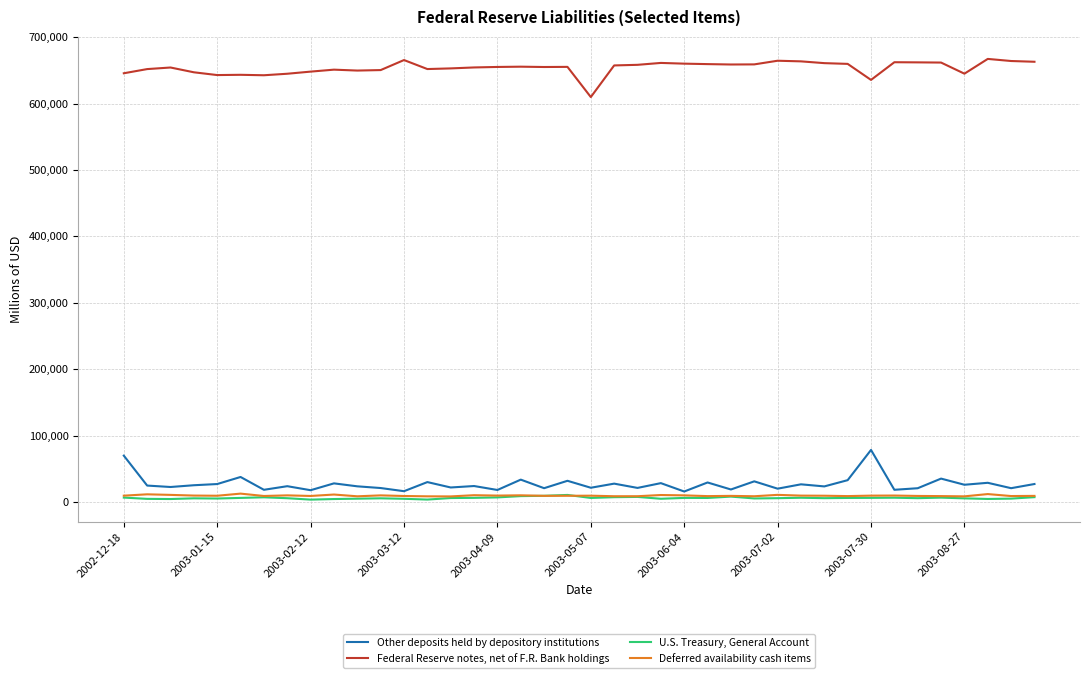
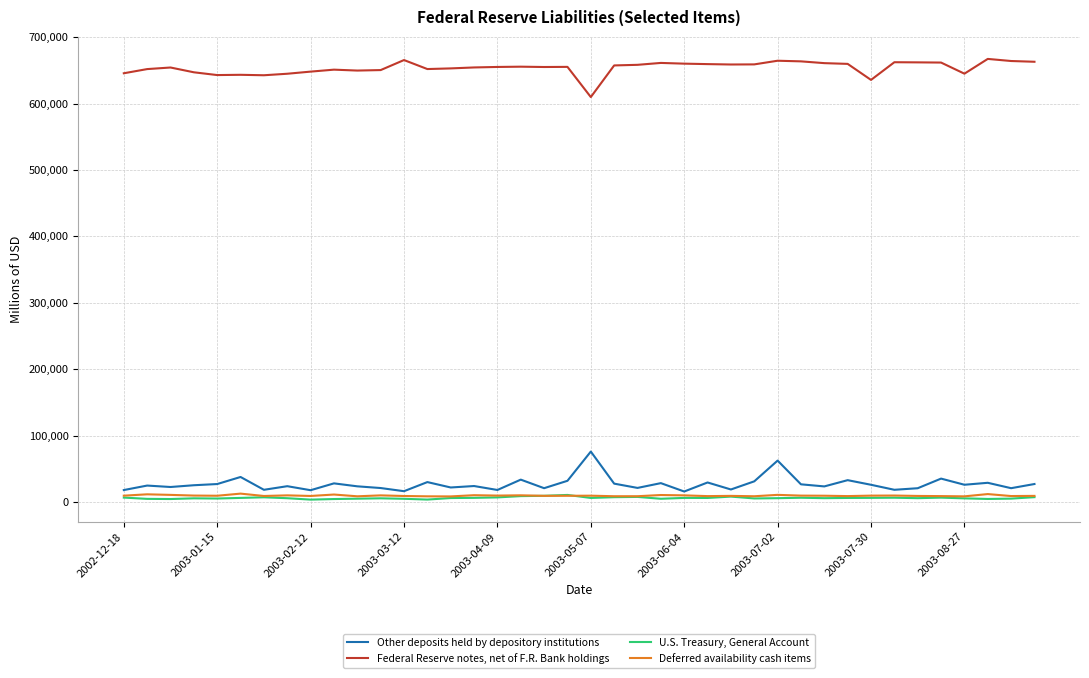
  {
    "Other deposits held by depository institutions": {
-     "2002-12-18": "70,000",
+     "2002-12-18": "20,000",
      "2003-01-15": "30,000",
      "2003-02-12": "20,000",
      "2003-03-12": "20,000",
      "2003-04-09": "20,000",
-     "2003-05-07": "20,000",
+     "2003-05-07": "80,000",
      "2003-06-04": "20,000",
-     "2003-07-02": "20,000",
-     "2003-07-30": "80,000",
+     "2003-07-02": "60,000",
+     "2003-07-30": "30,000",
      "2003-08-27": "30,000"
    },
    "Federal Reserve notes, net of F.R. Bank holdings": {
      "2002-12-18": "650,000",
      "2003-01-15": "640,000",
      "2003-02-12": "650,000",
      "2003-03-12": "670,000",
      "2003-04-09": "660,000",
      "2003-05-07": "610,000",
      "2003-06-04": "660,000",
      "2003-07-02": "660,000",
      "2003-07-30": "640,000",
      "2003-08-27": "640,000"
    },
    "U.S. Treasury, General Account": {
      "2003-01-15": "10,000",
      "2003-02-12": "0",
      "2003-03-12": "0",
      "2003-06-04": "10,000",
      "2003-07-02": "10,000"
    },
    "Deferred availability cash items": {
      "2003-01-15": "10,000",
      "2003-02-12": "10,000",
      "2003-03-12": "10,000",
      "2003-06-04": "10,000",
      "2003-07-02": "10,000"
    }
  }
